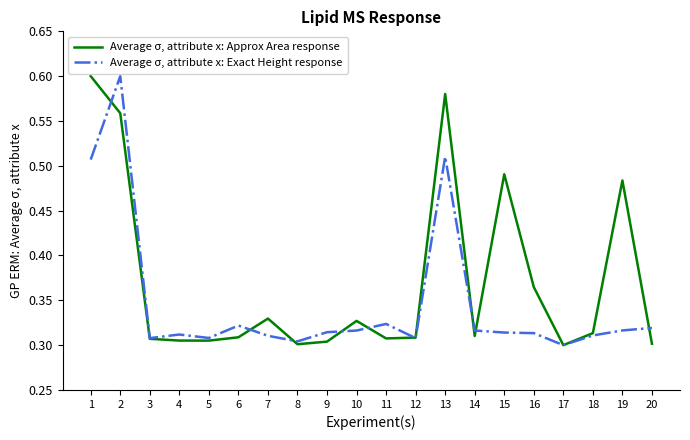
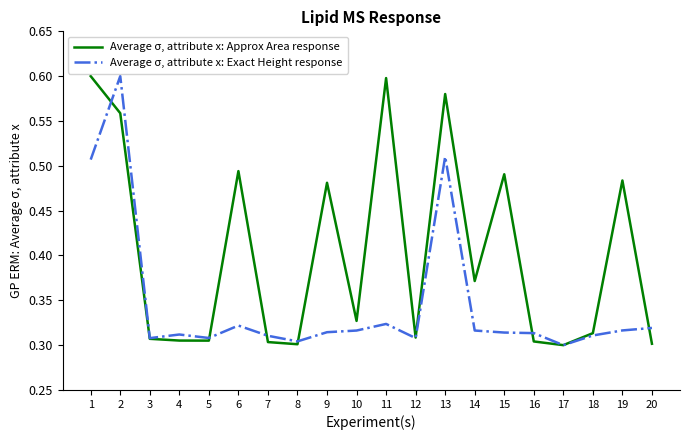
  {
    "Average σ, attribute x: Approx Area response": {
      "1": 0.60,
      "2": 0.56,
      "4": 0.31,
      "5": 0.31,
-     "6": 0.31,
-     "7": 0.33,
+     "6": 0.49,
+     "7": 0.30,
      "8": 0.30,
-     "9": 0.30,
+     "9": 0.48,
      "10": 0.33,
-     "11": 0.31,
+     "11": 0.60,
      "13": 0.58,
-     "14": 0.31,
+     "14": 0.37,
      "15": 0.49,
-     "16": 0.36,
+     "16": 0.30,
      "19": 0.48,
      "20": 0.30
    },
    "Average σ, attribute x: Exact Height response": {
      "1": 0.51,
      "2": 0.60,
      "4": 0.31,
      "5": 0.31,
      "6": 0.32,
      "7": 0.31,
      "8": 0.30,
      "9": 0.31,
      "10": 0.32,
      "11": 0.32,
      "13": 0.51,
      "14": 0.32,
      "15": 0.31,
      "16": 0.31,
      "19": 0.32,
      "20": 0.32
    }
  }
